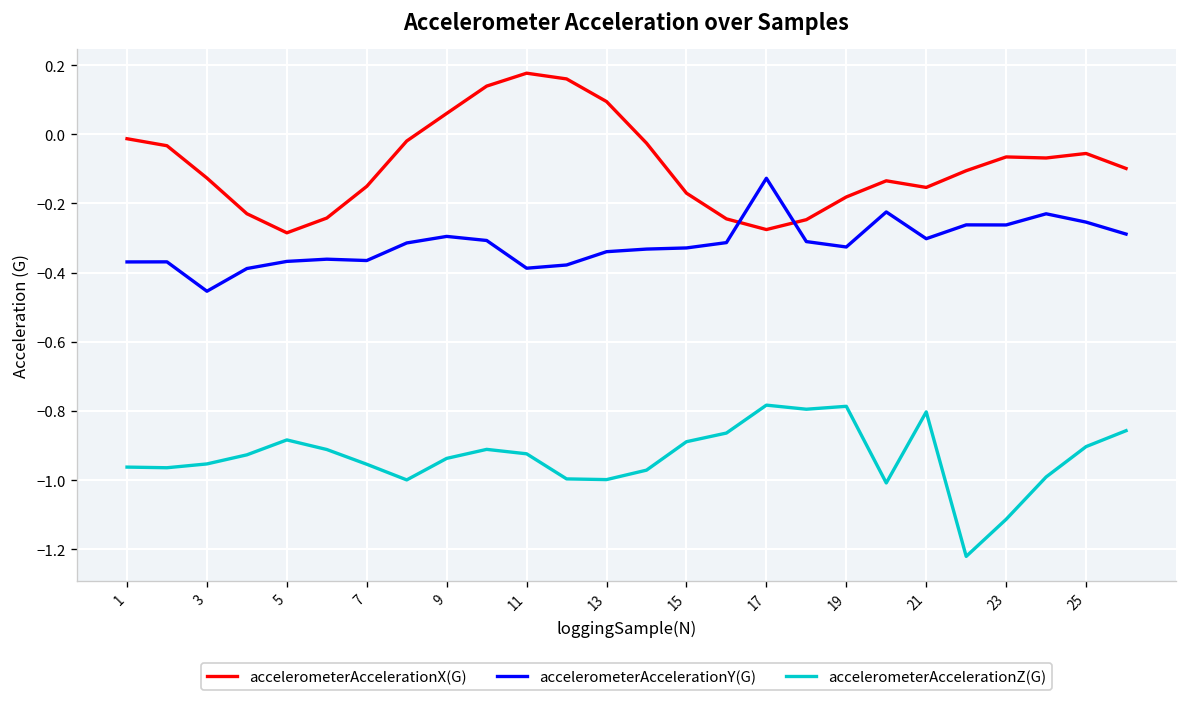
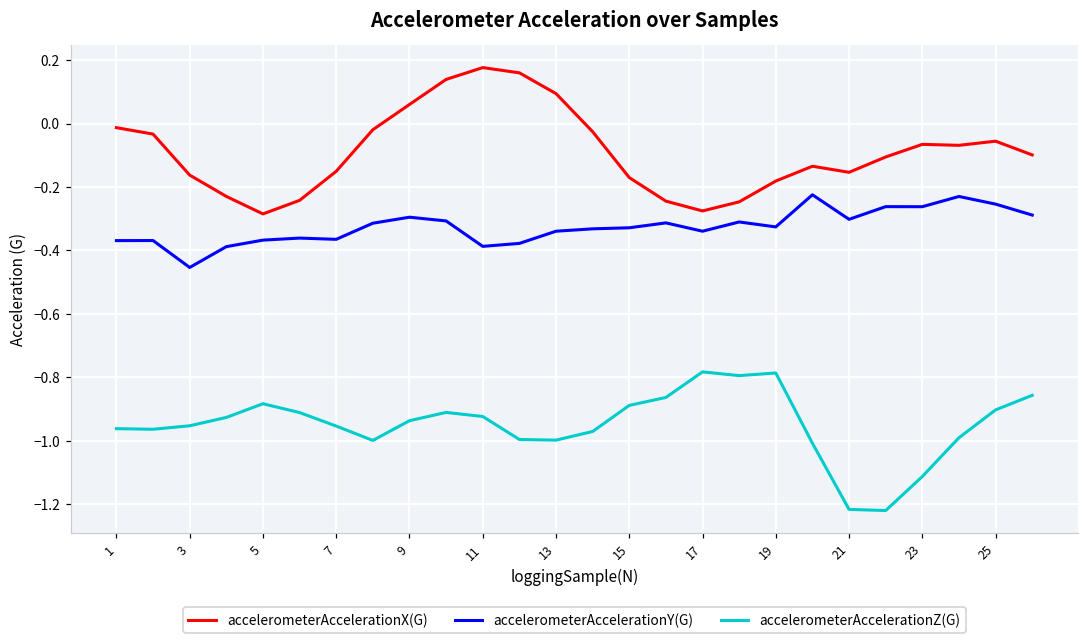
  {
    "accelerometerAccelerationX(G)": {
      "1": -0.01,
-     "3": -0.13,
+     "3": -0.16,
      "5": -0.28,
      "7": -0.15,
      "9": 0.06,
      "11": 0.18,
      "13": 0.09,
      "15": -0.17,
      "17": -0.28,
      "19": -0.18,
      "21": -0.15,
      "23": -0.07,
      "25": -0.06
    },
    "accelerometerAccelerationY(G)": {
      "1": -0.37,
      "3": -0.45,
      "5": -0.37,
      "7": -0.37,
      "9": -0.30,
      "11": -0.39,
      "13": -0.34,
      "15": -0.33,
-     "17": -0.13,
+     "17": -0.34,
      "19": -0.33,
      "21": -0.30,
      "23": -0.26,
      "25": -0.25
    },
    "accelerometerAccelerationZ(G)": {
      "1": -0.96,
      "3": -0.95,
      "5": -0.88,
      "7": -0.95,
      "9": -0.94,
      "11": -0.92,
      "13": -1.00,
      "15": -0.89,
      "17": -0.78,
      "19": -0.79,
-     "21": -0.80,
+     "21": -1.22,
      "23": -1.11,
      "25": -0.90
    }
  }
